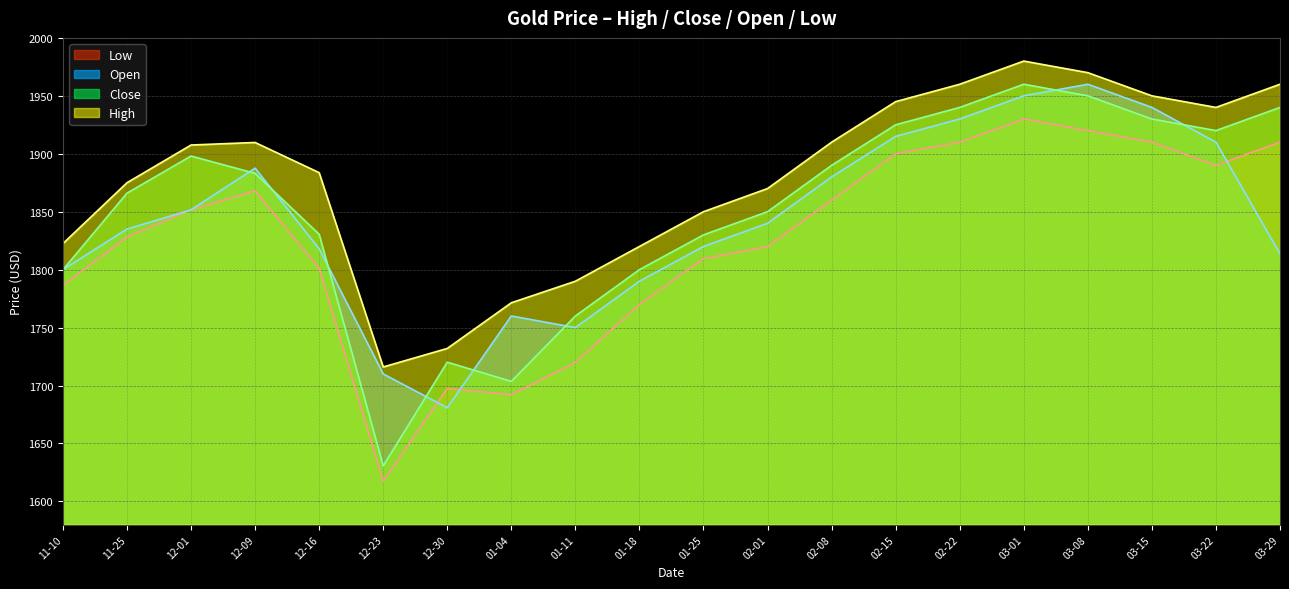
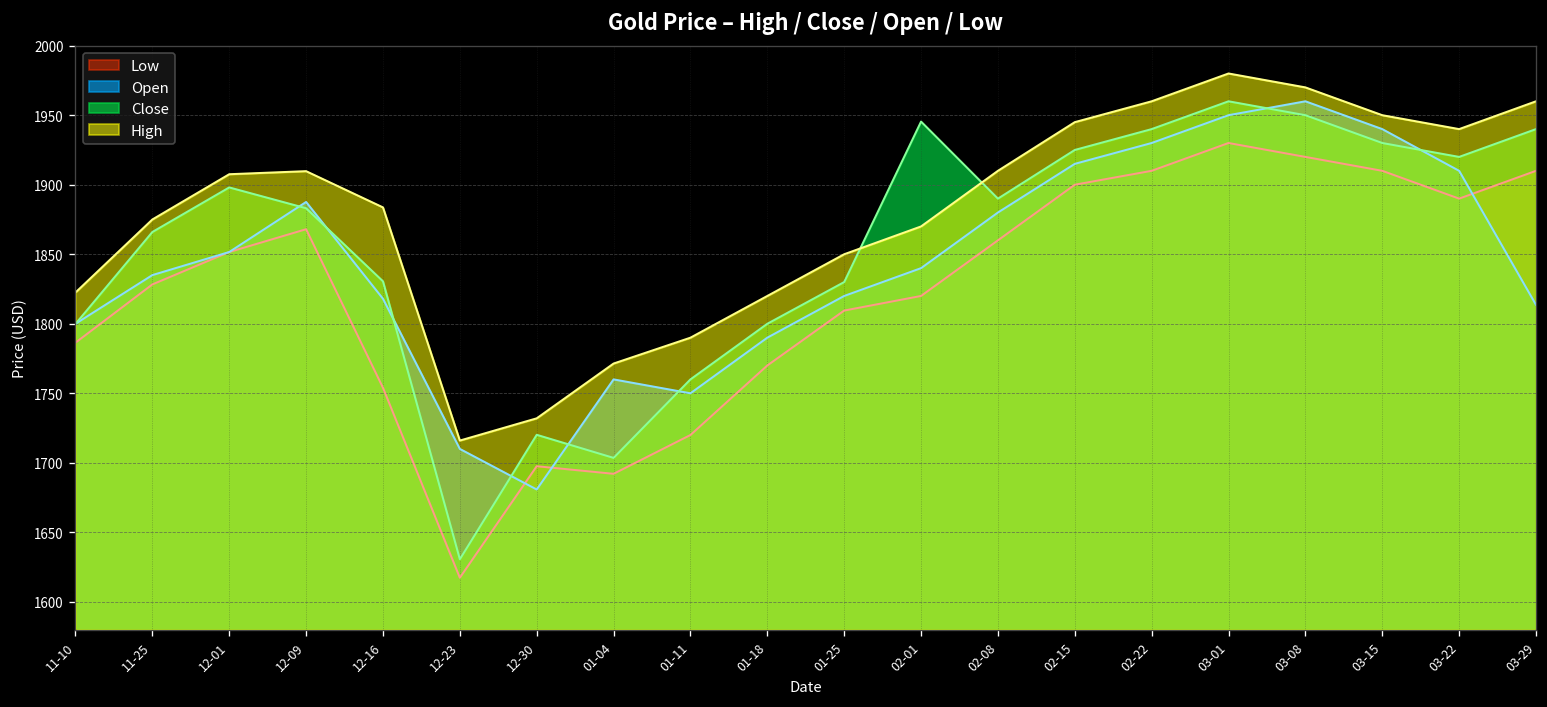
  {
    "Low": {
      "11-10": 1786,
      "11-25": 1828,
      "12-09": 1868,
-     "12-16": 1801,
+     "12-16": 1754,
      "12-23": 1617,
      "12-30": 1698,
      "01-04": 1692,
      "01-11": 1720,
      "01-18": 1770,
      "01-25": 1810,
      "02-01": 1820,
      "02-08": 1860,
      "02-15": 1900,
      "02-22": 1910,
      "03-01": 1930,
      "03-08": 1920,
      "03-15": 1910,
      "03-22": 1890,
      "03-29": 1910
    },
    "Open": {
      "11-25": 1835,
      "12-09": 1888,
      "12-16": 1818,
      "12-23": 1710,
      "12-30": 1681,
      "01-04": 1760,
      "01-11": 1750,
      "01-18": 1790,
      "01-25": 1820,
      "02-01": 1840,
      "02-08": 1880,
      "02-15": 1915,
      "02-22": 1930,
      "03-01": 1950,
      "03-08": 1960,
      "03-15": 1940,
      "03-22": 1910,
      "03-29": 1814
    },
    "Close": {
      "11-25": 1866,
      "12-01": 1898,
      "12-09": 1883,
      "12-16": 1831,
      "12-23": 1631,
      "12-30": 1720,
      "01-04": 1704,
      "01-11": 1760,
      "01-18": 1800,
      "01-25": 1830,
-     "02-01": 1850,
+     "02-01": 1945,
      "02-08": 1890,
      "02-15": 1925,
      "02-22": 1940,
      "03-01": 1960,
      "03-08": 1950,
      "03-15": 1930,
      "03-22": 1920,
      "03-29": 1940
    },
    "High": {
      "11-10": 1823,
      "11-25": 1875,
      "12-01": 1908,
      "12-09": 1910,
      "12-16": 1884,
      "12-23": 1716,
      "12-30": 1732,
      "01-04": 1771,
      "01-11": 1790,
      "01-18": 1820,
      "01-25": 1850,
      "02-01": 1870,
      "02-08": 1910,
      "02-15": 1945,
      "02-22": 1960,
      "03-01": 1980,
      "03-08": 1970,
      "03-15": 1950,
      "03-22": 1940,
      "03-29": 1960
    }
  }
